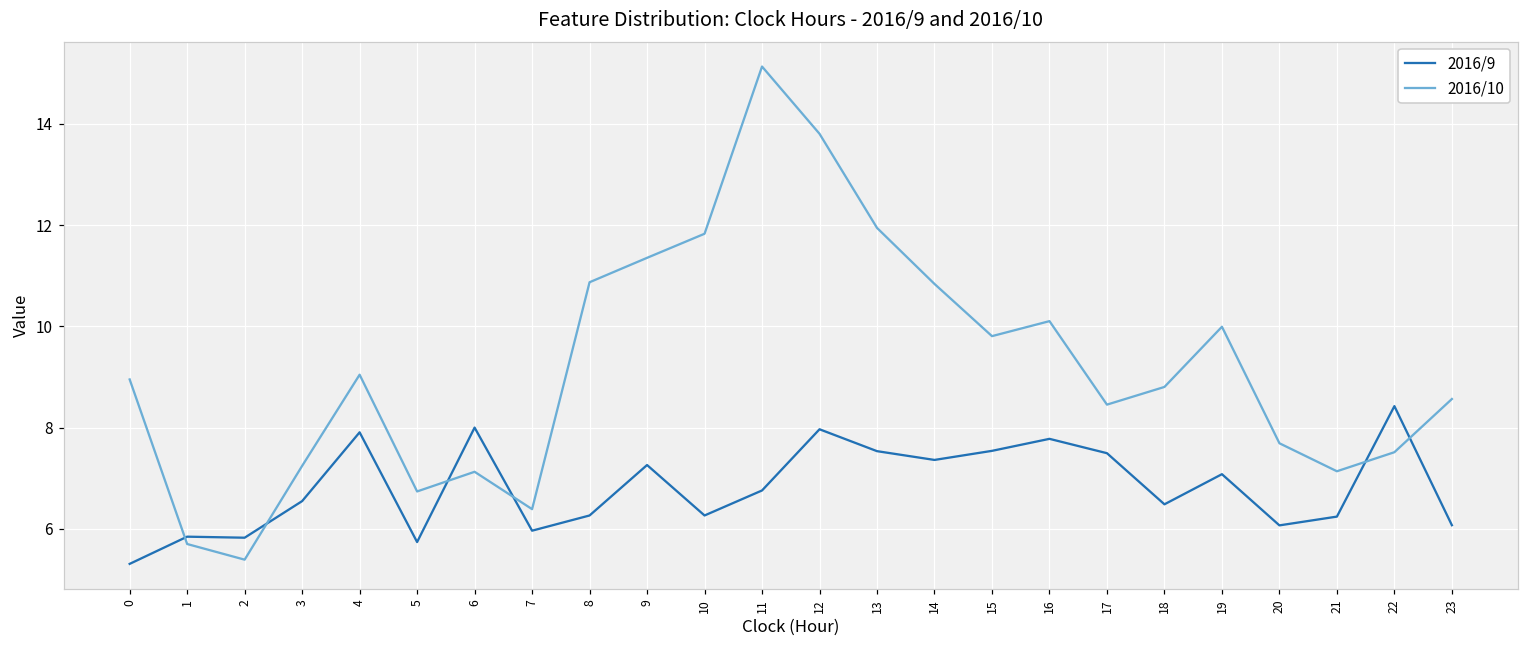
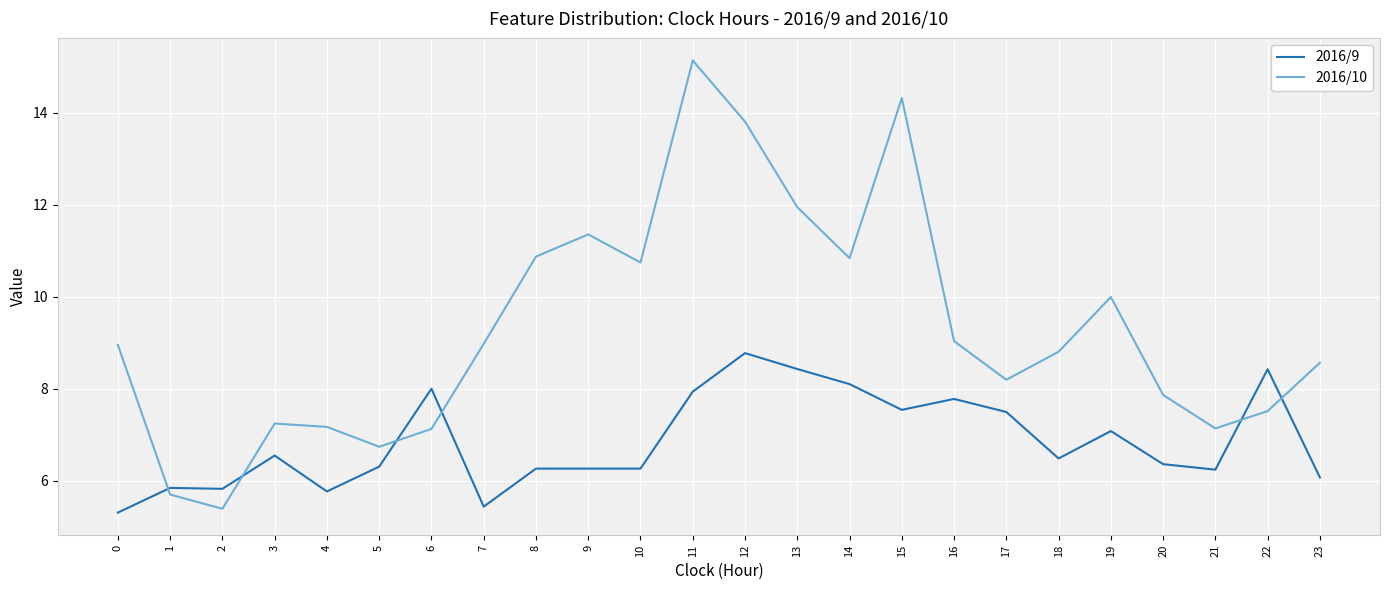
  {
    "2016/9": {
      "0": 5.3,
      "1": 5.8,
      "2": 5.8,
      "3": 6.6,
-     "4": 7.9,
-     "5": 5.7,
+     "4": 5.8,
+     "5": 6.3,
      "6": 8.0,
-     "7": 6.0,
+     "7": 5.4,
      "8": 6.3,
-     "9": 7.3,
+     "9": 6.3,
      "10": 6.3,
-     "11": 6.8,
-     "12": 8.0,
-     "13": 7.5,
-     "14": 7.4,
+     "11": 7.9,
+     "12": 8.8,
+     "13": 8.4,
+     "14": 8.1,
      "15": 7.5,
      "16": 7.8,
      "17": 7.5,
      "18": 6.5,
      "19": 7.1,
-     "20": 6.1,
+     "20": 6.4,
      "21": 6.2,
      "22": 8.4,
      "23": 6.1
    },
    "2016/10": {
      "0": 9.0,
      "1": 5.7,
      "2": 5.4,
      "3": 7.2,
-     "4": 9.0,
+     "4": 7.2,
      "5": 6.7,
      "6": 7.1,
-     "7": 6.4,
+     "7": 9.0,
      "8": 10.9,
      "9": 11.4,
-     "10": 11.8,
+     "10": 10.7,
      "11": 15.1,
      "12": 13.8,
      "13": 11.9,
      "14": 10.8,
-     "15": 9.8,
-     "16": 10.1,
-     "17": 8.5,
+     "15": 14.3,
+     "16": 9.0,
+     "17": 8.2,
      "18": 8.8,
      "19": 10.0,
-     "20": 7.7,
+     "20": 7.9,
      "21": 7.1,
      "22": 7.5,
      "23": 8.6
    }
  }
